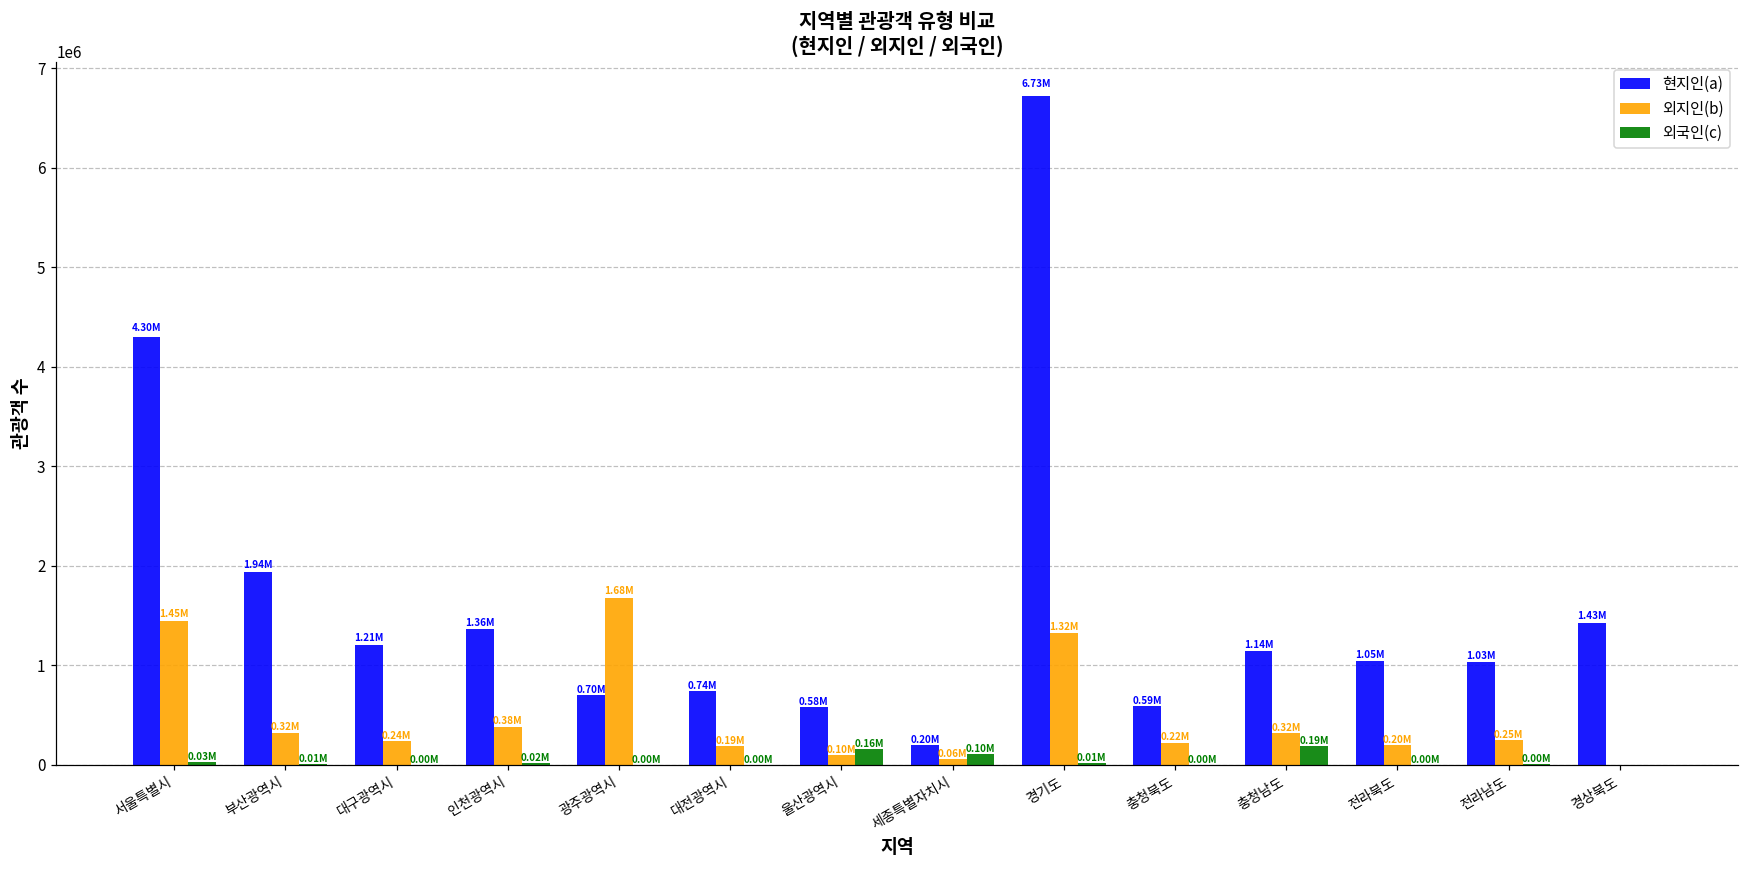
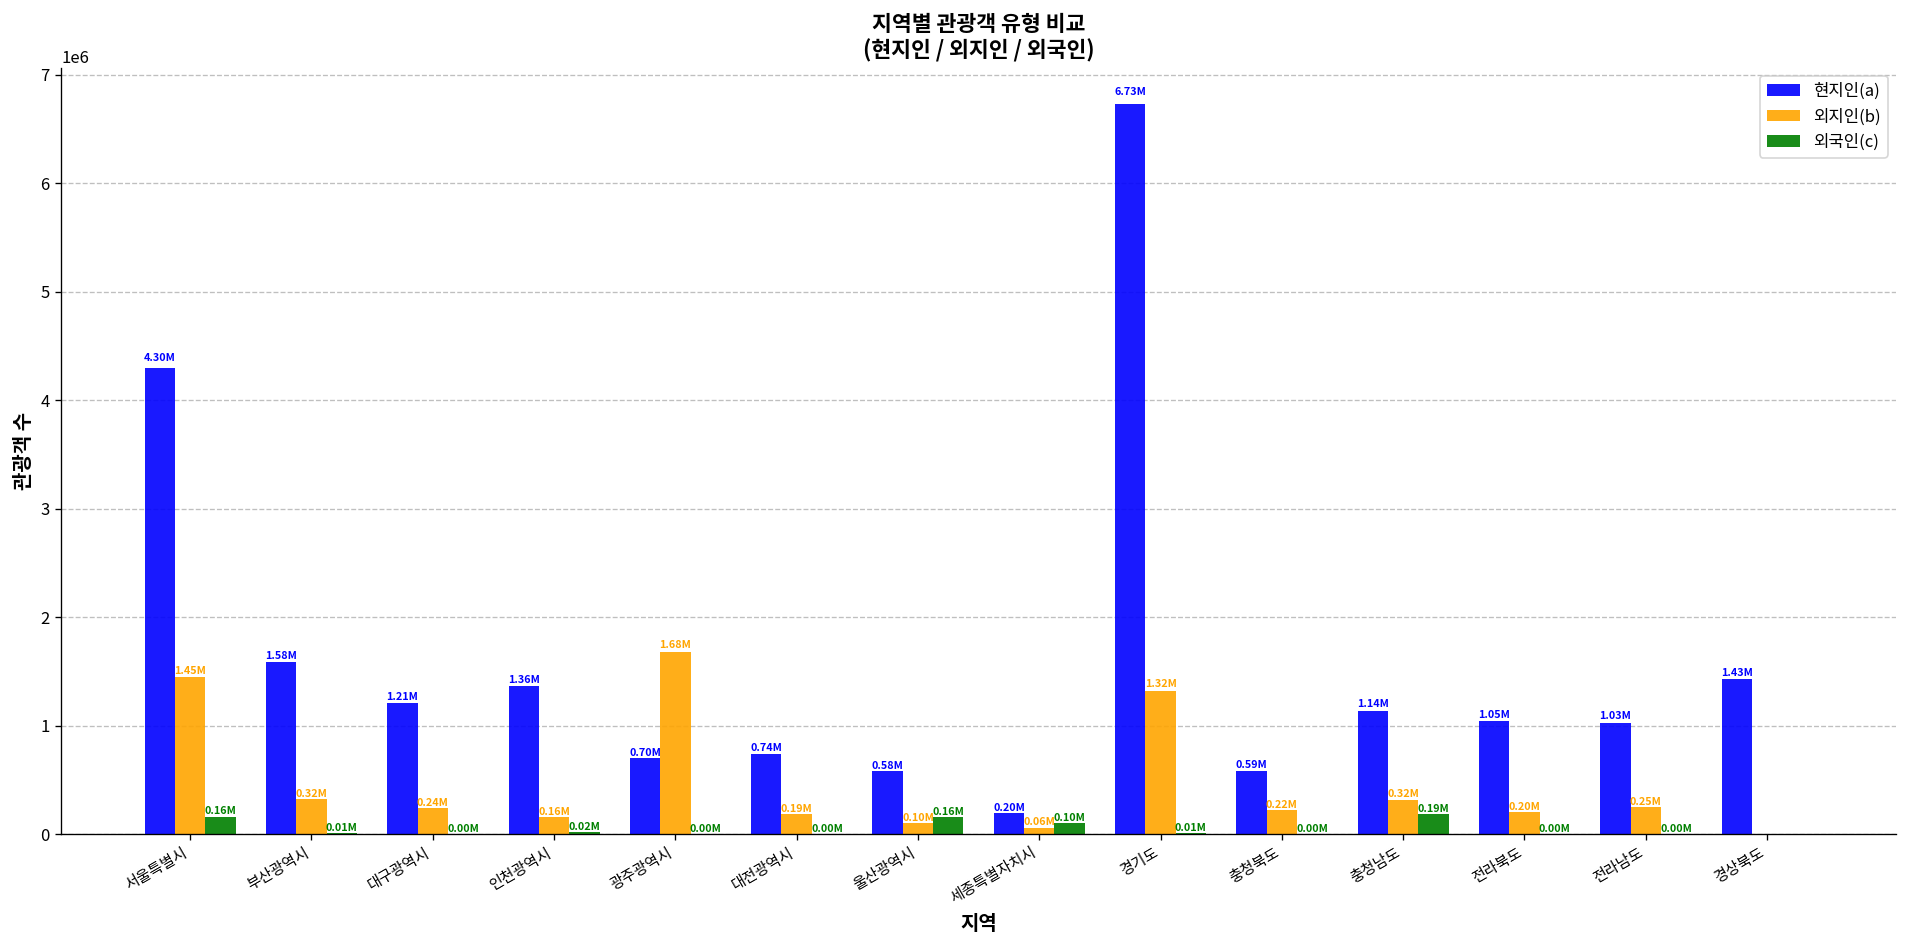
  {
    "현지인(a)": {
      "서울특별시": "4.30M",
-     "부산광역시": "1.94M",
+     "부산광역시": "1.58M",
      "대구광역시": "1.21M",
      "인천광역시": "1.36M",
      "광주광역시": "0.70M",
      "대전광역시": "0.74M",
      "울산광역시": "0.58M",
      "세종특별자치시": "0.20M",
      "경기도": "6.73M",
      "충청북도": "0.59M",
      "충청남도": "1.14M",
      "전라북도": "1.05M",
      "전라남도": "1.03M",
      "경상북도": "1.43M"
    },
    "외지인(b)": {
      "서울특별시": "1.45M",
      "부산광역시": "0.32M",
      "대구광역시": "0.24M",
-     "인천광역시": "0.38M",
+     "인천광역시": "0.16M",
      "광주광역시": "1.68M",
      "대전광역시": "0.19M",
      "울산광역시": "0.10M",
      "세종특별자치시": "0.06M",
      "경기도": "1.32M",
      "충청북도": "0.22M",
      "충청남도": "0.32M",
      "전라북도": "0.20M",
      "전라남도": "0.25M"
    },
    "외국인(c)": {
-     "서울특별시": "0.03M",
+     "서울특별시": "0.16M",
      "부산광역시": "0.01M",
      "인천광역시": "0.02M",
      "울산광역시": "0.16M",
      "세종특별자치시": "0.10M",
      "경기도": "0.01M",
      "충청남도": "0.19M"
    }
  }
